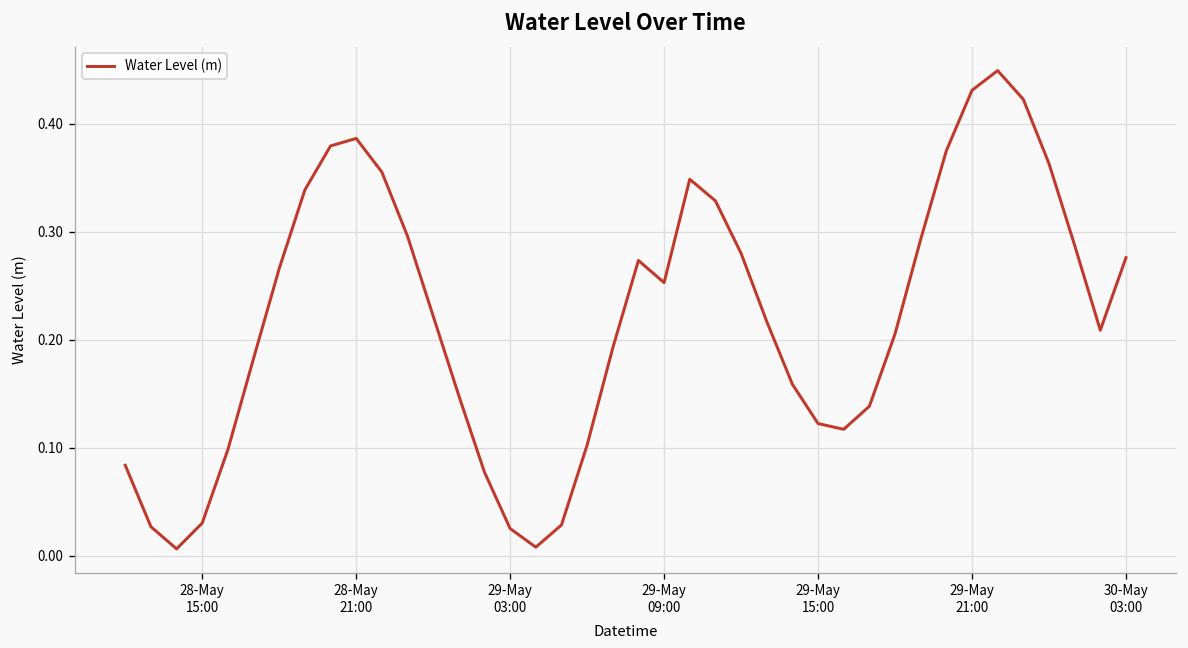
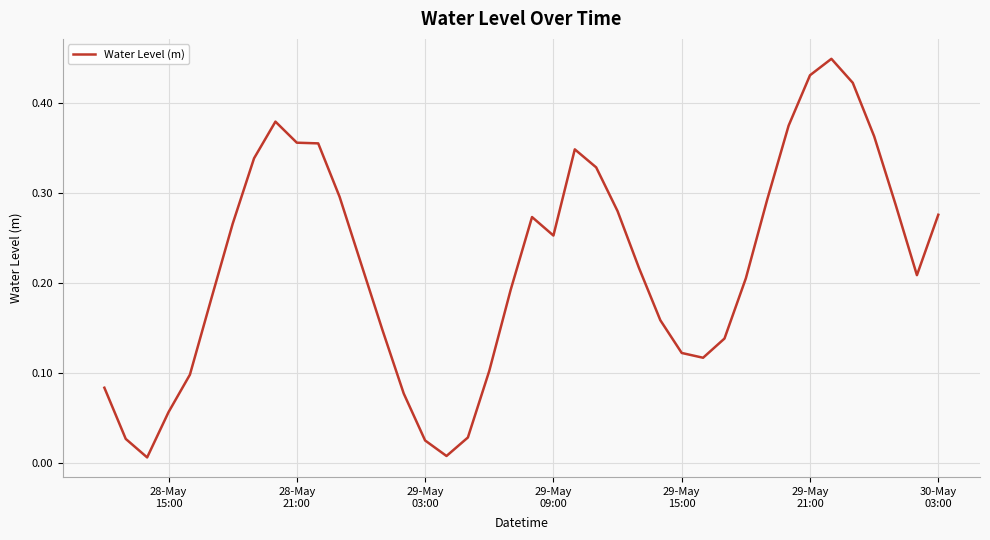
  {
-   "28-May 15:00": 0.03,
-   "28-May 21:00": 0.39,
+   "28-May 15:00": 0.06,
+   "28-May 21:00": 0.36,
    "29-May 03:00": 0.02,
    "29-May 09:00": 0.25,
    "29-May 15:00": 0.12,
    "29-May 21:00": 0.43,
    "30-May 03:00": 0.28
  }
